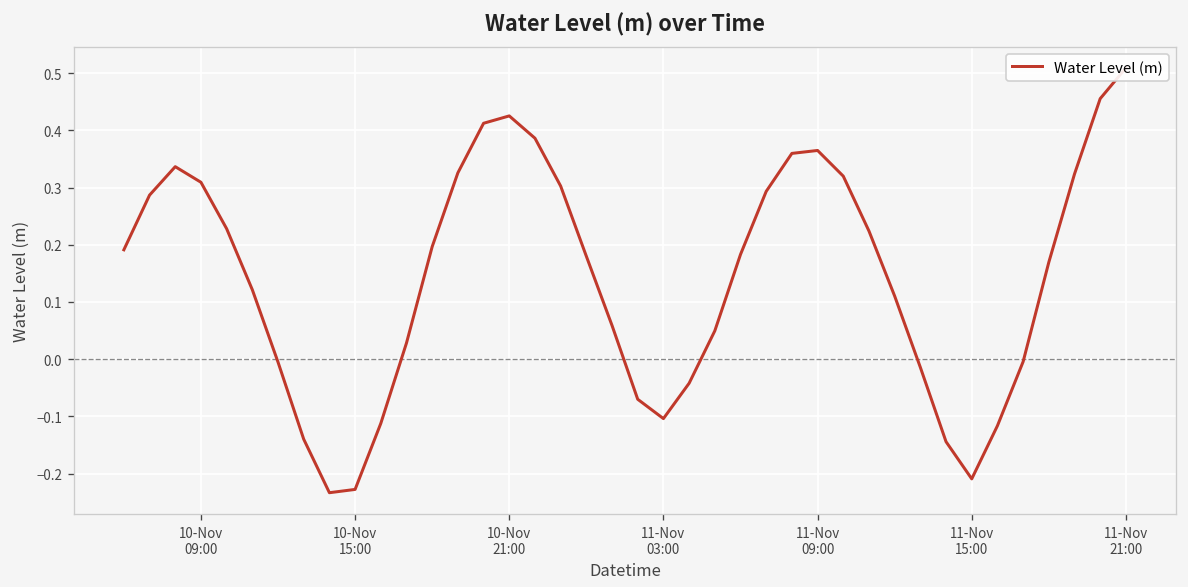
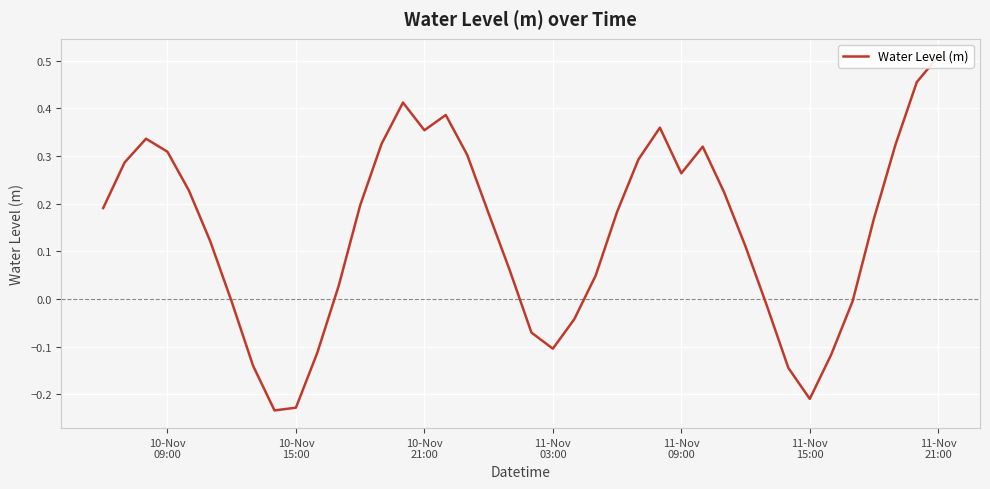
  {
    "10-Nov 09:00": 0.31,
    "10-Nov 15:00": -0.23,
-   "10-Nov 21:00": 0.43,
+   "10-Nov 21:00": 0.35,
    "11-Nov 03:00": -0.10,
-   "11-Nov 09:00": 0.36,
+   "11-Nov 09:00": 0.26,
    "11-Nov 15:00": -0.21
  }
